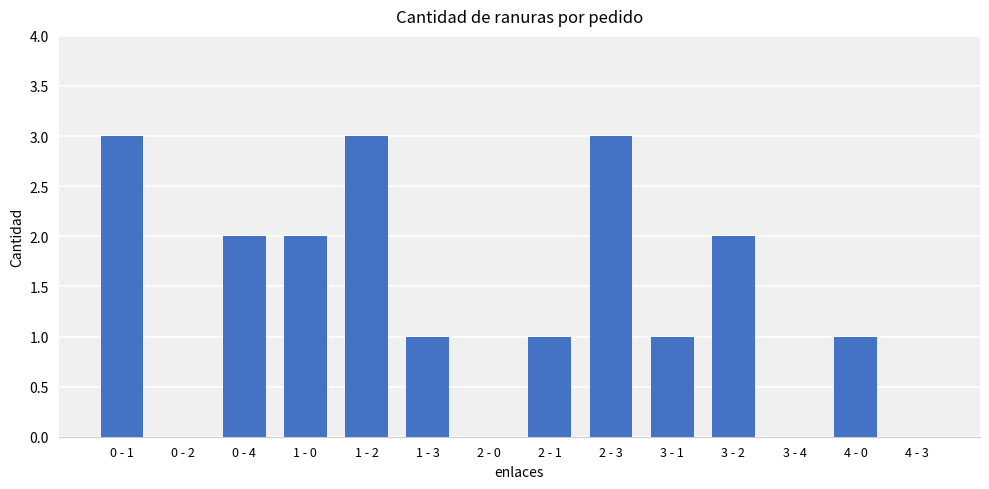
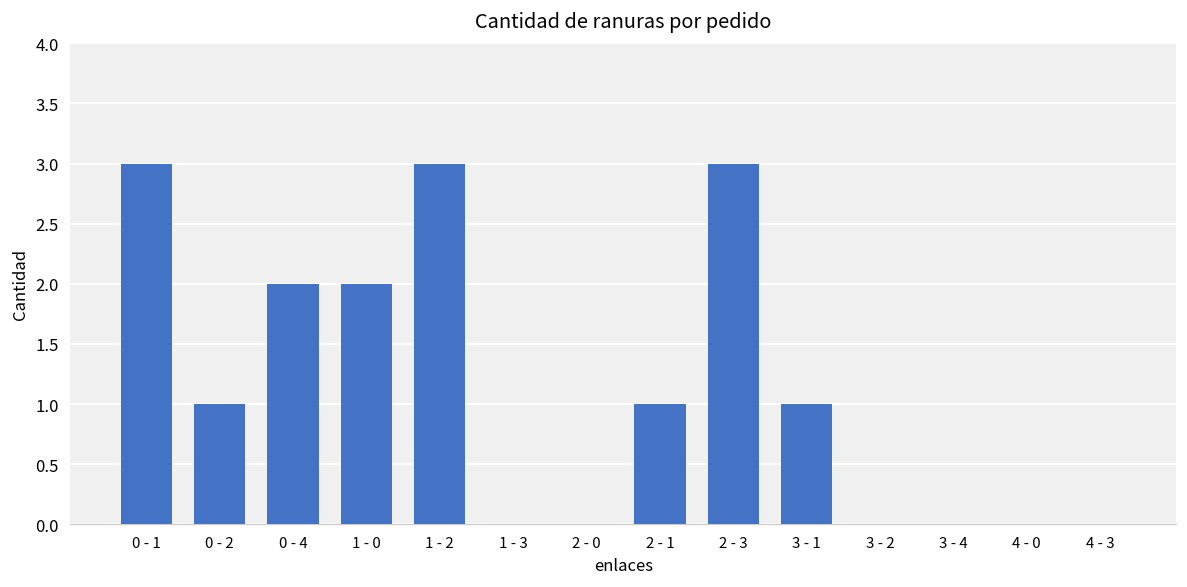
  {
    "0 - 1": 3,
-   "0 - 2": 0,
+   "0 - 2": 1,
    "0 - 4": 2,
    "1 - 0": 2,
    "1 - 2": 3,
-   "1 - 3": 1,
+   "1 - 3": 0,
    "2 - 0": 0,
    "2 - 1": 1,
    "2 - 3": 3,
    "3 - 1": 1,
-   "3 - 2": 2,
+   "3 - 2": 0,
    "3 - 4": 0,
-   "4 - 0": 1,
+   "4 - 0": 0,
    "4 - 3": 0
  }
